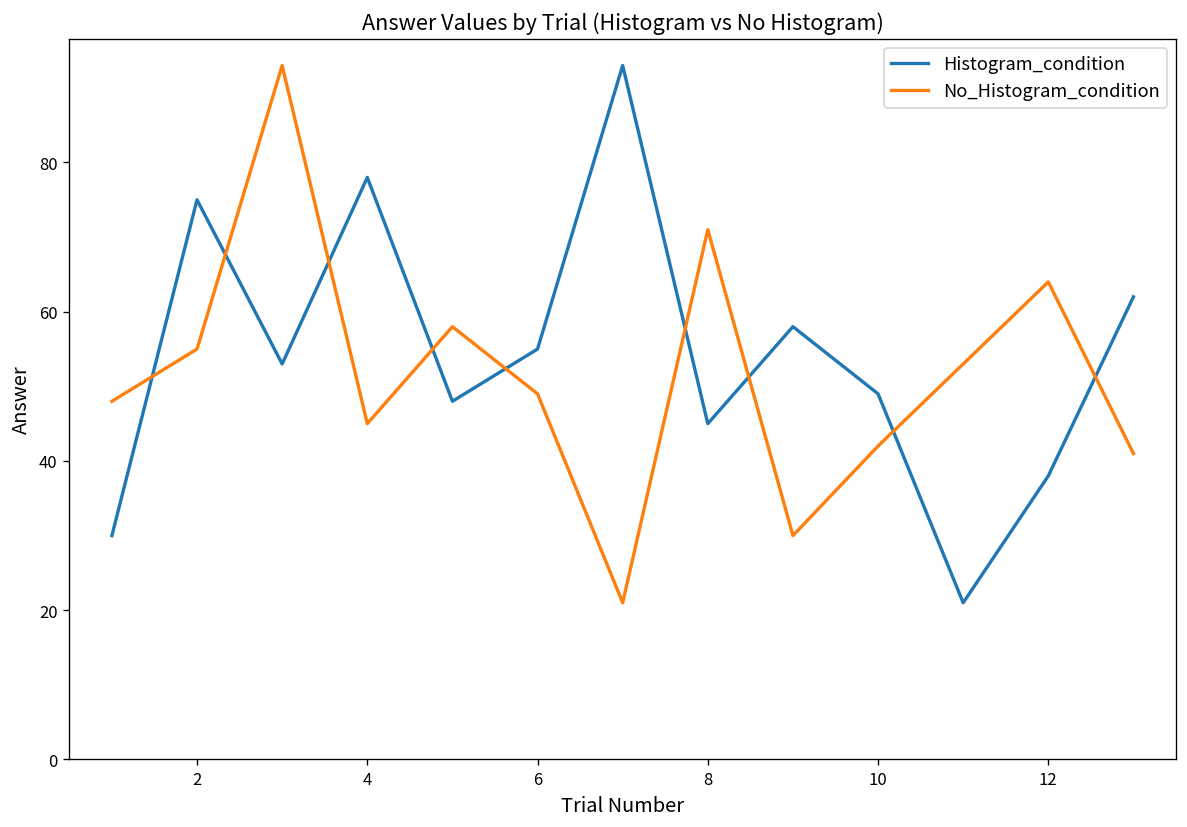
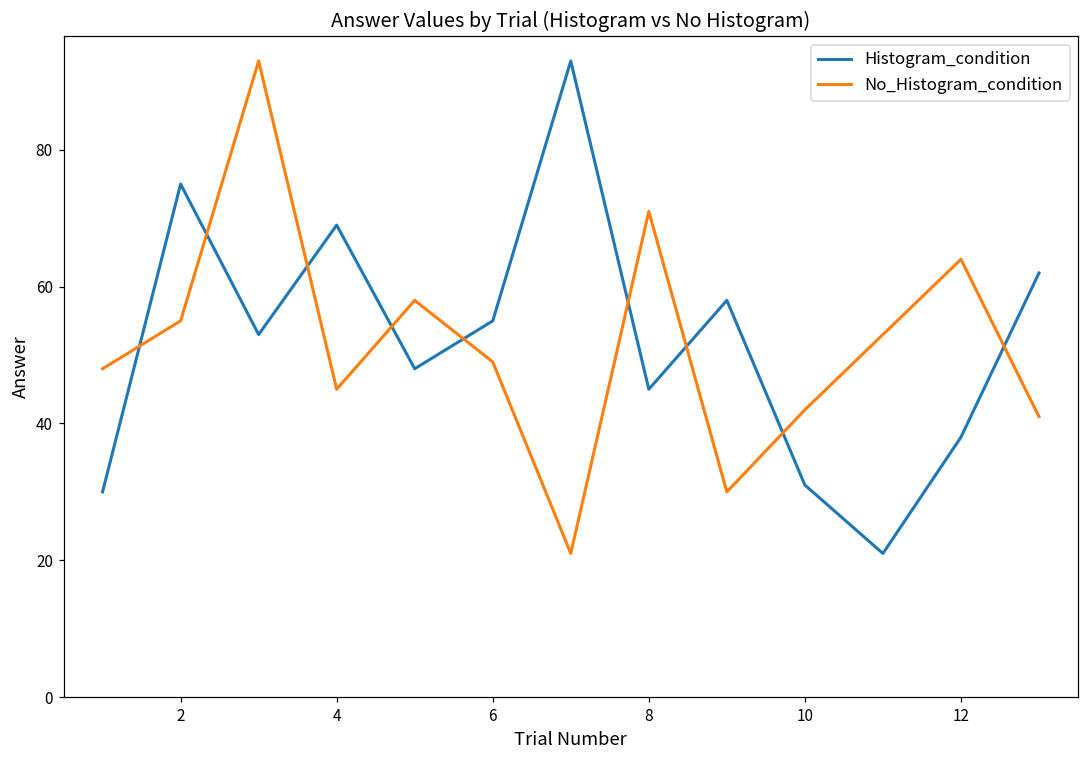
  {
    "Histogram_condition": {
      "2": 75,
-     "4": 78,
+     "4": 69,
      "6": 55,
      "8": 45,
-     "10": 49,
+     "10": 31,
      "12": 38
    },
    "No_Histogram_condition": {
      "2": 55,
      "4": 45,
      "6": 49,
      "8": 71,
      "10": 42,
      "12": 64
    }
  }
